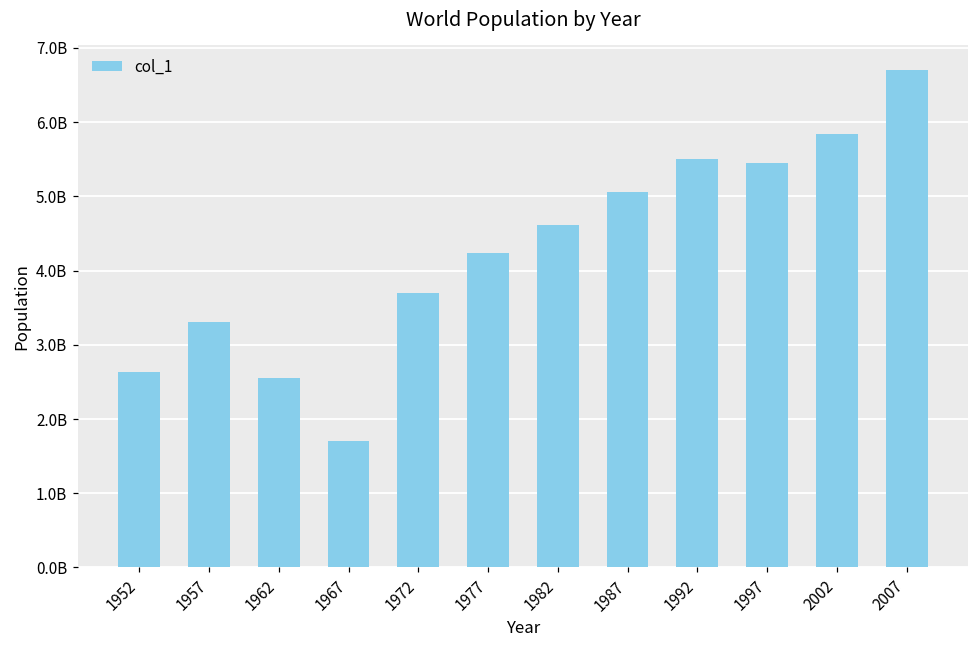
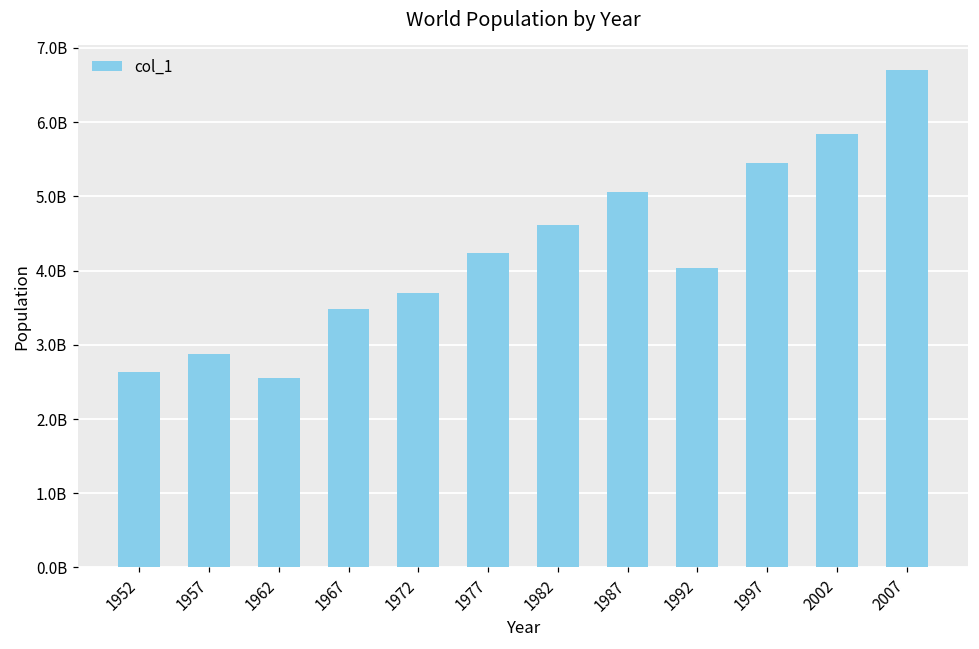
  {
    "1952": 2600000000,
-   "1957": 3300000000,
+   "1957": 2900000000,
    "1962": 2600000000,
-   "1967": 1700000000,
+   "1967": 3500000000,
    "1972": 3700000000,
    "1977": 4200000000,
    "1982": 4600000000,
    "1987": 5100000000,
-   "1992": 5500000000,
+   "1992": 4000000000,
    "1997": 5400000000,
    "2002": 5800000000,
    "2007": 6700000000
  }
